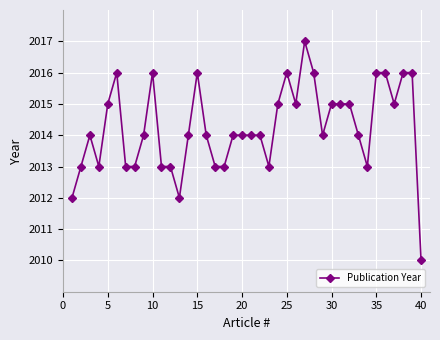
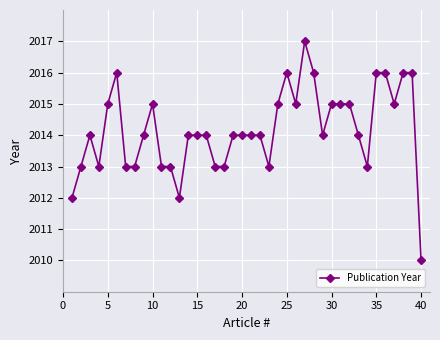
  {
    "5": 2015,
-   "10": 2016,
-   "15": 2016,
+   "10": 2015,
+   "15": 2014,
    "20": 2014,
    "25": 2016,
    "30": 2015,
    "35": 2016,
    "40": 2010
  }
